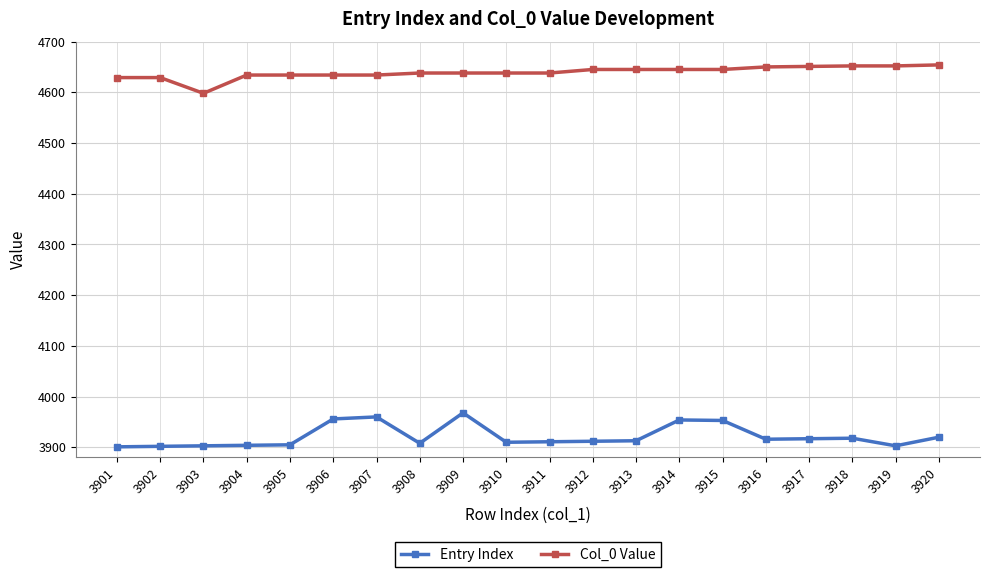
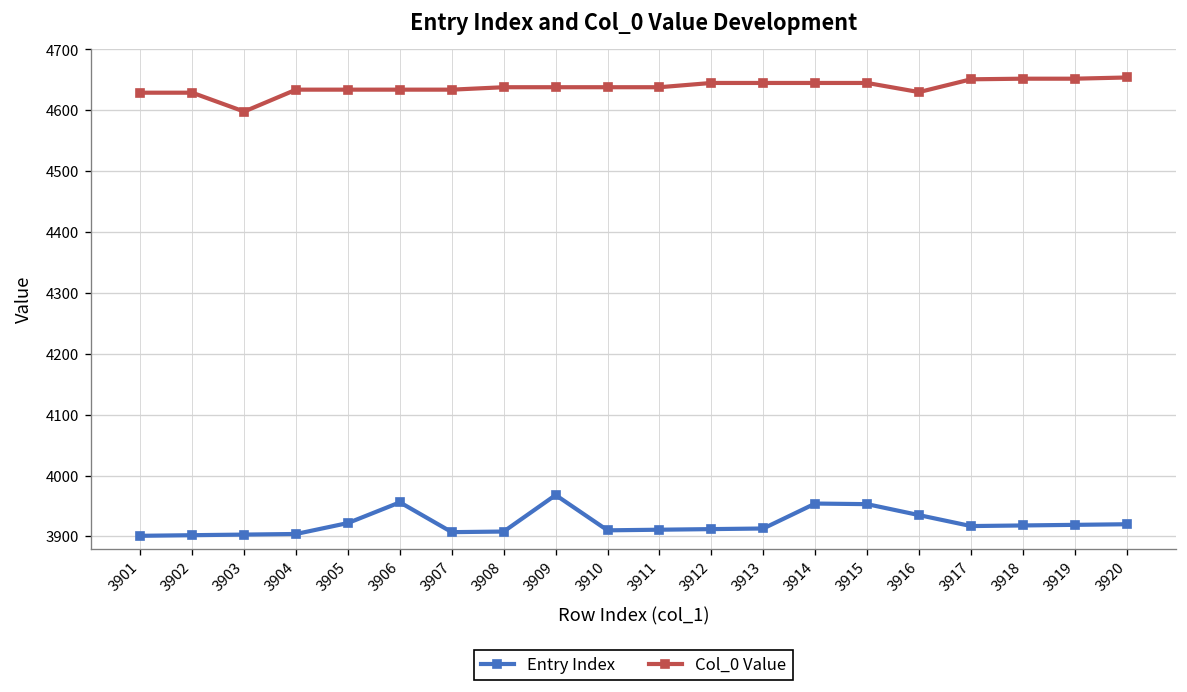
  {
    "Entry Index": {
      "3901": 3900,
      "3902": 3900,
      "3903": 3900,
      "3904": 3900,
-     "3905": 3910,
+     "3905": 3920,
      "3906": 3960,
-     "3907": 3960,
+     "3907": 3910,
      "3908": 3910,
      "3909": 3970,
      "3910": 3910,
      "3911": 3910,
      "3912": 3910,
      "3913": 3910,
      "3914": 3950,
      "3915": 3950,
-     "3916": 3920,
+     "3916": 3940,
      "3917": 3920,
      "3918": 3920,
-     "3919": 3900,
+     "3919": 3920,
      "3920": 3920
    },
    "Col_0 Value": {
      "3901": 4630,
      "3902": 4630,
      "3903": 4600,
      "3904": 4630,
      "3905": 4630,
      "3906": 4630,
      "3907": 4630,
      "3908": 4640,
      "3909": 4640,
      "3910": 4640,
      "3911": 4640,
      "3912": 4650,
      "3913": 4650,
      "3914": 4650,
      "3915": 4650,
-     "3916": 4650,
+     "3916": 4630,
      "3917": 4650,
      "3918": 4650,
      "3919": 4650,
      "3920": 4650
    }
  }
